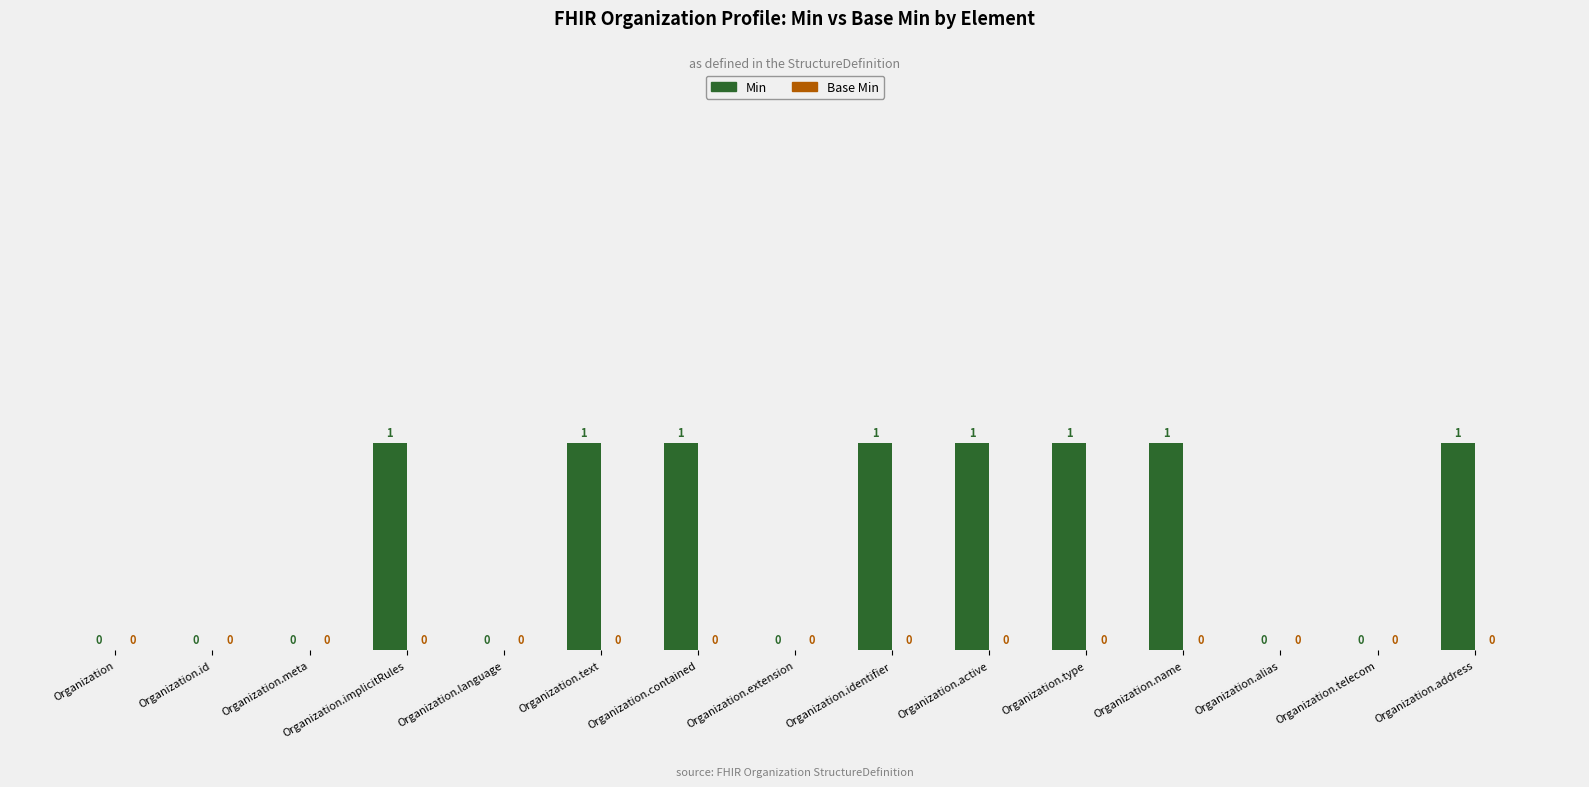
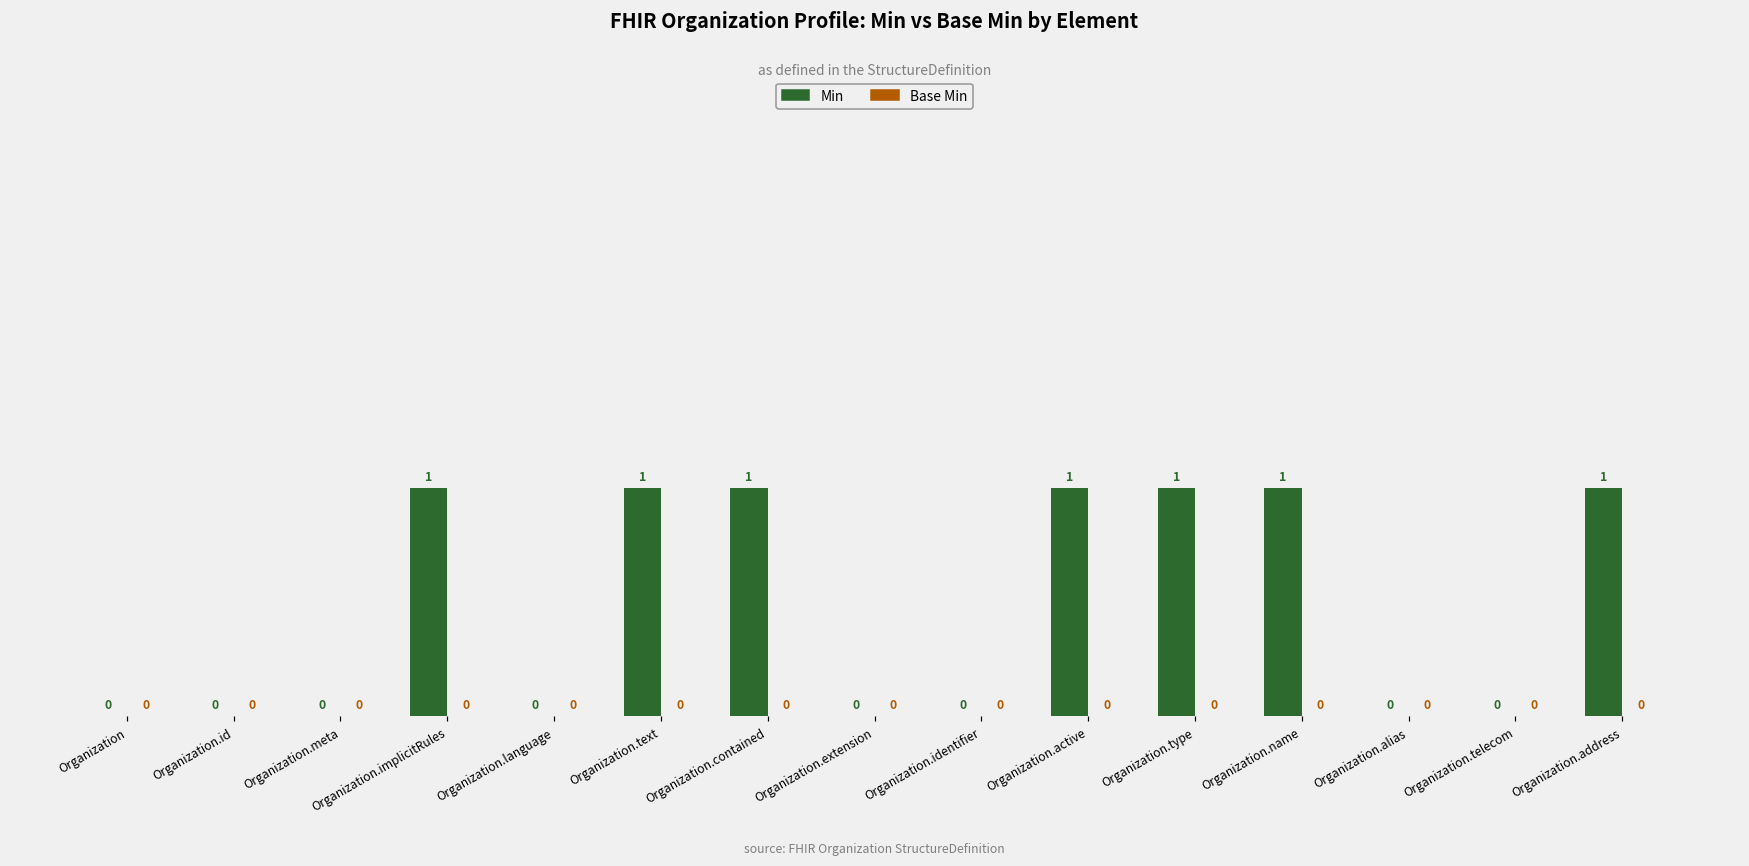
  {
    "Min": {
      "Organization": 0,
      "Organization.id": 0,
      "Organization.meta": 0,
      "Organization.implicitRules": 1,
      "Organization.language": 0,
      "Organization.text": 1,
      "Organization.contained": 1,
      "Organization.extension": 0,
-     "Organization.identifier": 1,
+     "Organization.identifier": 0,
      "Organization.active": 1,
      "Organization.type": 1,
      "Organization.name": 1,
      "Organization.alias": 0,
      "Organization.telecom": 0,
      "Organization.address": 1
    },
    "Base Min": {
      "Organization": 0,
      "Organization.id": 0,
      "Organization.meta": 0,
      "Organization.implicitRules": 0,
      "Organization.language": 0,
      "Organization.text": 0,
      "Organization.contained": 0,
      "Organization.extension": 0,
      "Organization.identifier": 0,
      "Organization.active": 0,
      "Organization.type": 0,
      "Organization.name": 0,
      "Organization.alias": 0,
      "Organization.telecom": 0,
      "Organization.address": 0
    }
  }
